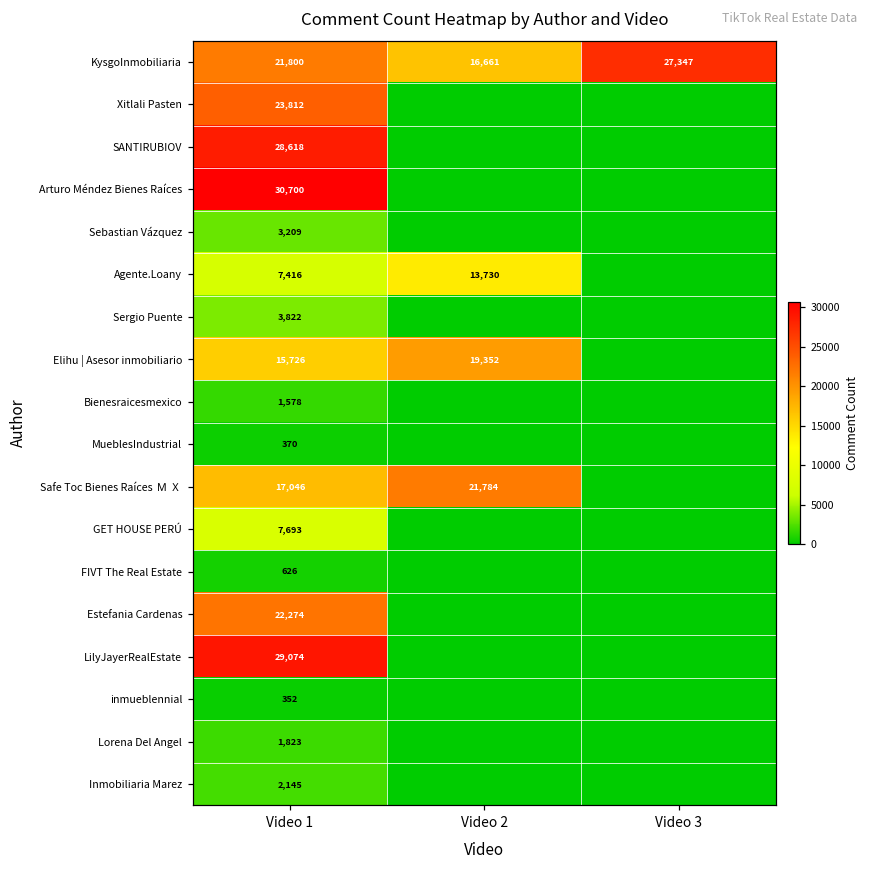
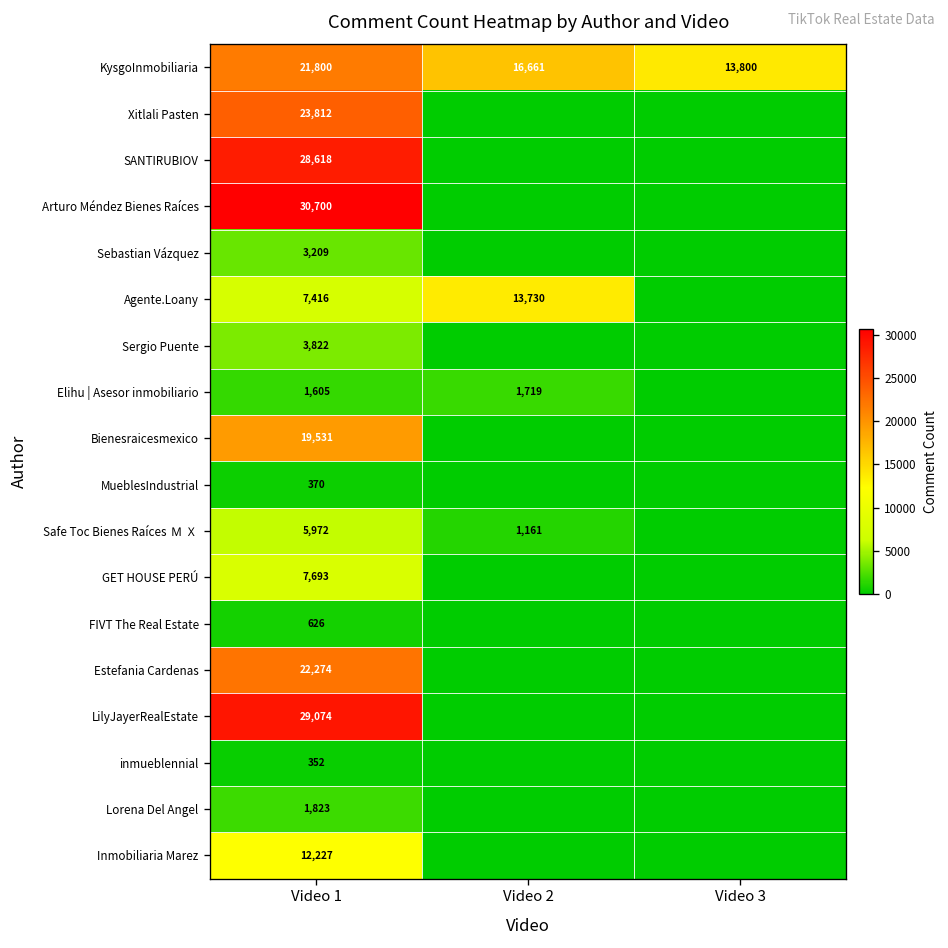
  {
    "KysgoInmobiliaria": {
      "Video 1": "21,800",
      "Video 2": "16,661",
-     "Video 3": "27,347"
+     "Video 3": "13,800"
    },
    "Xitlali Pasten": {
      "Video 1": "23,812"
    },
    "SANTIRUBIOV": {
      "Video 1": "28,618"
    },
    "Arturo Méndez Bienes Raíces": {
      "Video 1": "30,700"
    },
    "Sebastian Vázquez": {
      "Video 1": "3,209"
    },
    "Agente.Loany": {
      "Video 1": "7,416",
      "Video 2": "13,730"
    },
    "Sergio Puente": {
      "Video 1": "3,822"
    },
    "Elihu | Asesor inmobiliario": {
-     "Video 1": "15,726",
-     "Video 2": "19,352"
+     "Video 1": "1,605",
+     "Video 2": "1,719"
    },
    "Bienesraicesmexico": {
-     "Video 1": "1,578"
+     "Video 1": "19,531"
    },
    "MueblesIndustrial": {
      "Video 1": "370"
    },
    "Safe Toc Bienes Raíces 🇲🇽": {
-     "Video 1": "17,046",
-     "Video 2": "21,784"
+     "Video 1": "5,972",
+     "Video 2": "1,161"
    },
    "GET HOUSE PERÚ": {
      "Video 1": "7,693"
    },
    "FIVT The Real Estate": {
      "Video 1": "626"
    },
    "Estefania Cardenas": {
      "Video 1": "22,274"
    },
    "LilyJayerRealEstate": {
      "Video 1": "29,074"
    },
    "inmueblennial": {
      "Video 1": "352"
    },
    "Lorena Del Angel": {
      "Video 1": "1,823"
    },
    "Inmobiliaria Marez": {
-     "Video 1": "2,145"
+     "Video 1": "12,227"
    }
  }
